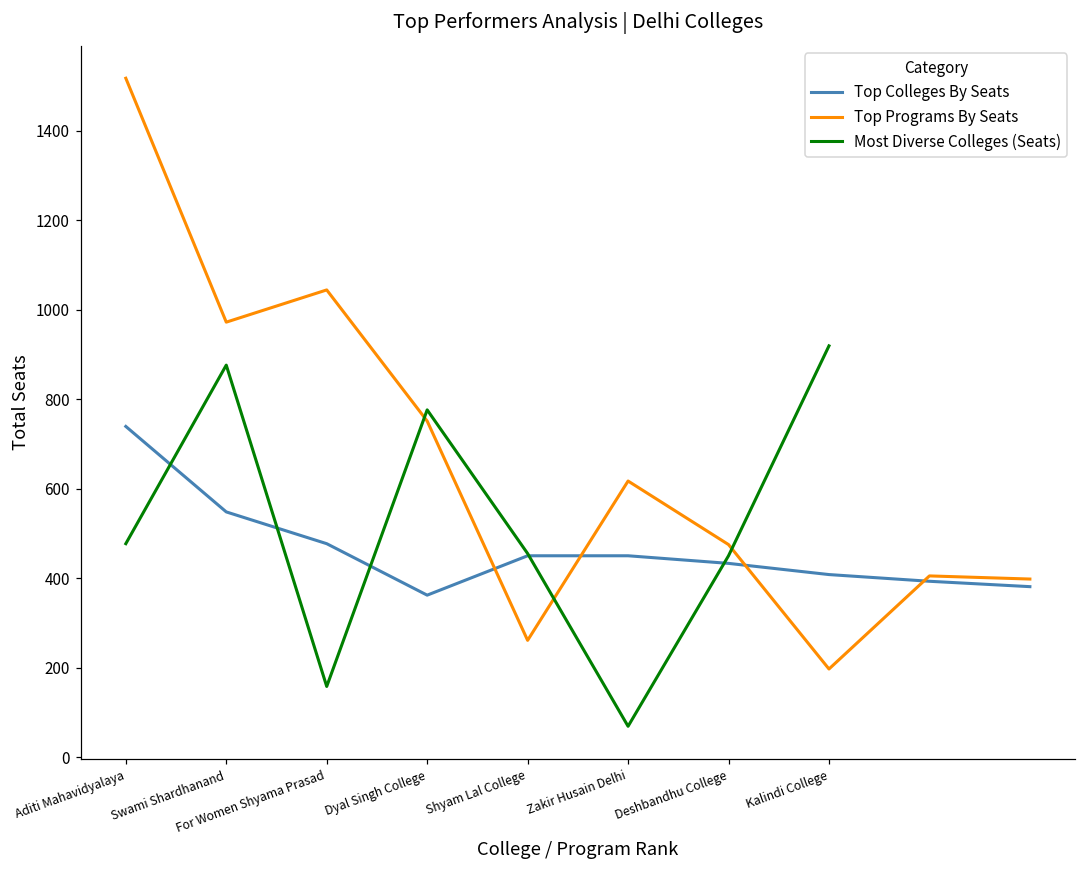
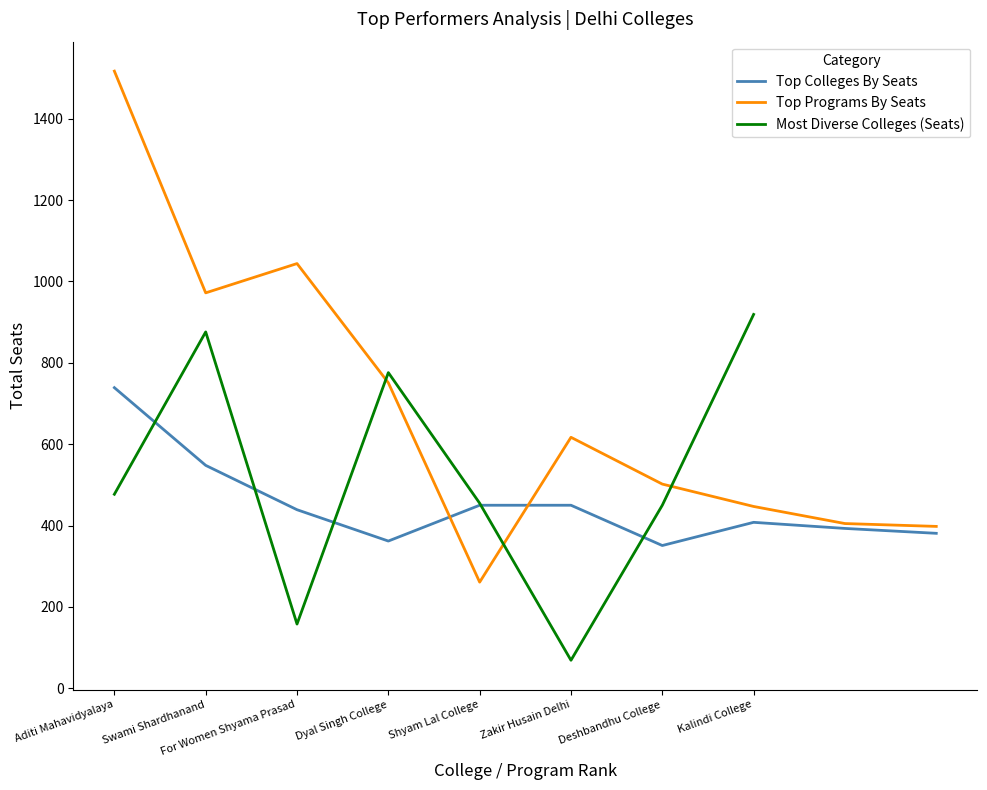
  {
    "Top Colleges By Seats": {
      "Aditi Mahavidyalaya": 740,
      "Swami Shardhanand": 550,
-     "For Women Shyama Prasad": 480,
+     "For Women Shyama Prasad": 440,
      "Dyal Singh College": 360,
      "Zakir Husain Delhi": 450,
-     "Deshbandhu College": 430,
+     "Deshbandhu College": 350,
      "Kalindi College": 410
    },
    "Top Programs By Seats": {
      "Aditi Mahavidyalaya": 1520,
      "Swami Shardhanand": 970,
      "For Women Shyama Prasad": 1040,
      "Dyal Singh College": 750,
      "Shyam Lal College": 260,
      "Zakir Husain Delhi": 620,
-     "Deshbandhu College": 480,
-     "Kalindi College": 200
+     "Deshbandhu College": 500,
+     "Kalindi College": 450
    },
    "Most Diverse Colleges (Seats)": {
      "Aditi Mahavidyalaya": 480,
      "Swami Shardhanand": 880,
      "For Women Shyama Prasad": 160,
      "Dyal Singh College": 780,
      "Zakir Husain Delhi": 70,
      "Deshbandhu College": 450,
      "Kalindi College": 920
    }
  }
